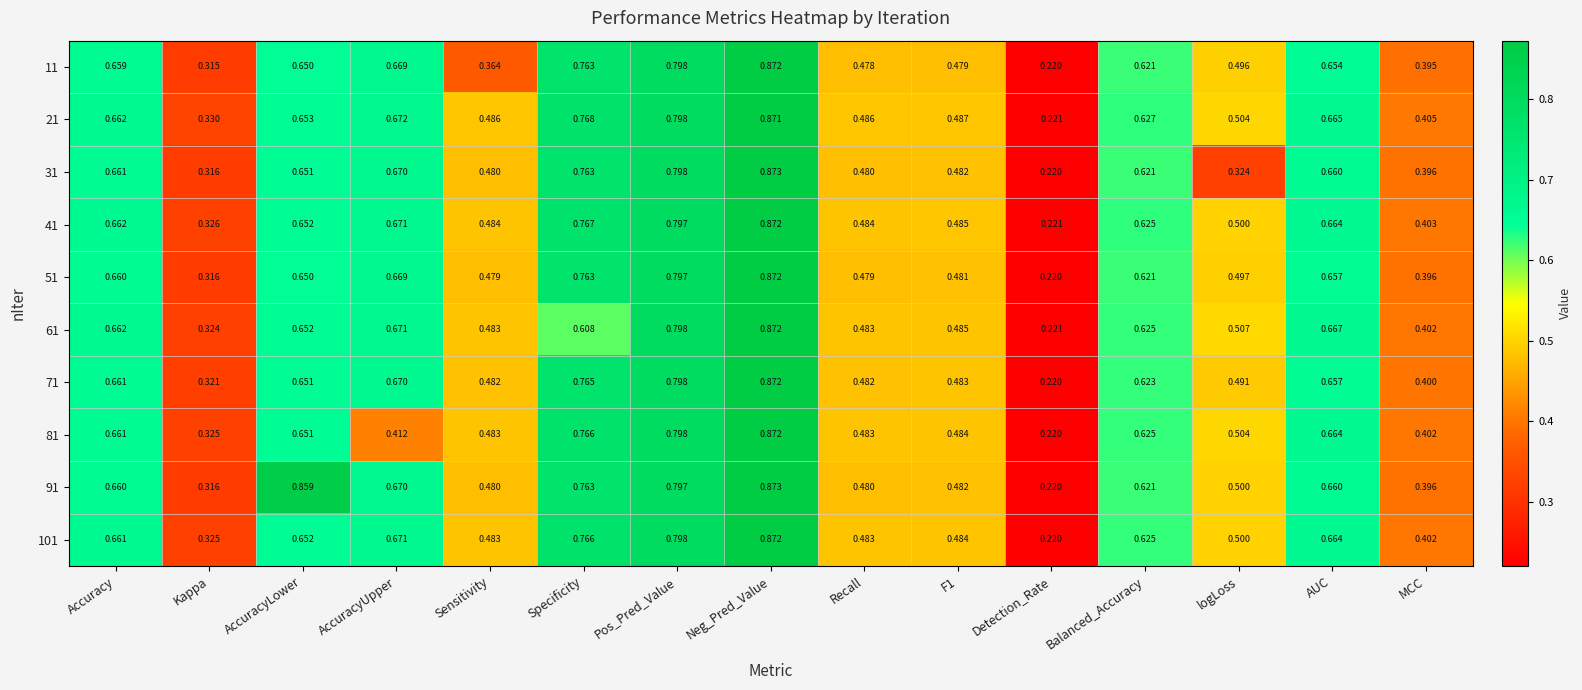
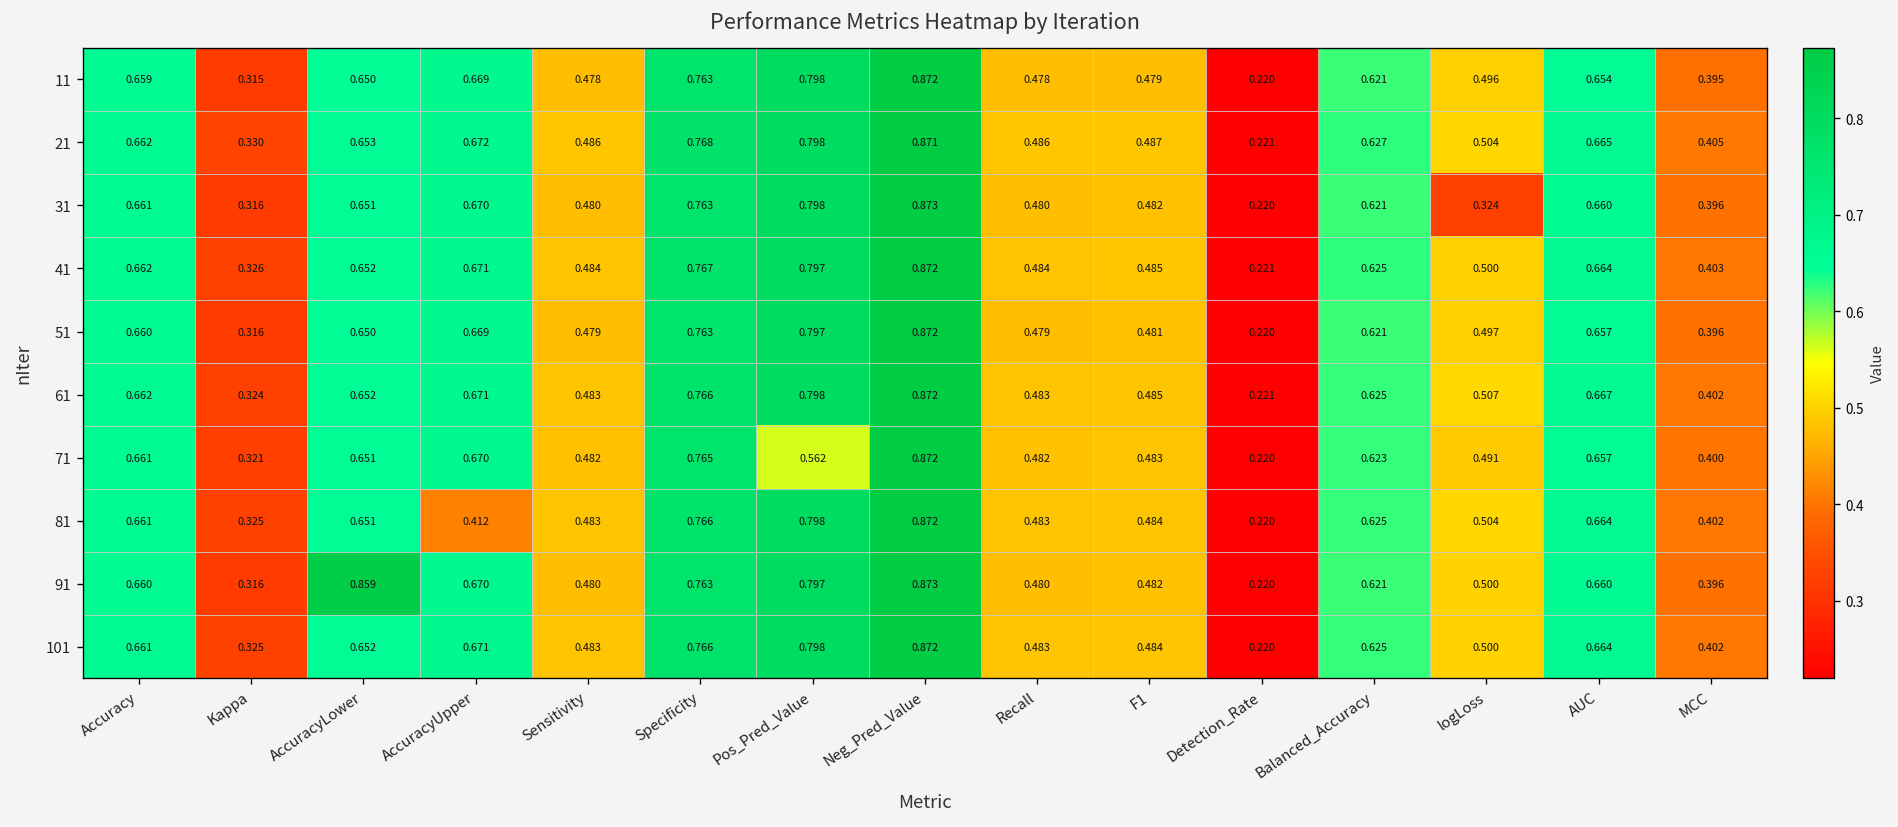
  {
    "11": {
      "Accuracy": 0.659,
      "Kappa": 0.315,
      "AccuracyLower": 0.650,
      "AccuracyUpper": 0.669,
-     "Sensitivity": 0.364,
+     "Sensitivity": 0.478,
      "Specificity": 0.763,
      "Pos_Pred_Value": 0.798,
      "Neg_Pred_Value": 0.872,
      "Recall": 0.478,
      "F1": 0.479,
      "Detection_Rate": 0.220,
      "Balanced_Accuracy": 0.621,
      "logLoss": 0.496,
      "AUC": 0.654,
      "MCC": 0.395
    },
    "21": {
      "Accuracy": 0.662,
      "Kappa": 0.330,
      "AccuracyLower": 0.653,
      "AccuracyUpper": 0.672,
      "Sensitivity": 0.486,
      "Specificity": 0.768,
      "Pos_Pred_Value": 0.798,
      "Neg_Pred_Value": 0.871,
      "Recall": 0.486,
      "F1": 0.487,
      "Detection_Rate": 0.221,
      "Balanced_Accuracy": 0.627,
      "logLoss": 0.504,
      "AUC": 0.665,
      "MCC": 0.405
    },
    "31": {
      "Accuracy": 0.661,
      "Kappa": 0.316,
      "AccuracyLower": 0.651,
      "AccuracyUpper": 0.670,
      "Sensitivity": 0.480,
      "Specificity": 0.763,
      "Pos_Pred_Value": 0.798,
      "Neg_Pred_Value": 0.873,
      "Recall": 0.480,
      "F1": 0.482,
      "Detection_Rate": 0.220,
      "Balanced_Accuracy": 0.621,
      "logLoss": 0.324,
      "AUC": 0.660,
      "MCC": 0.396
    },
    "41": {
      "Accuracy": 0.662,
      "Kappa": 0.326,
      "AccuracyLower": 0.652,
      "AccuracyUpper": 0.671,
      "Sensitivity": 0.484,
      "Specificity": 0.767,
      "Pos_Pred_Value": 0.797,
      "Neg_Pred_Value": 0.872,
      "Recall": 0.484,
      "F1": 0.485,
      "Detection_Rate": 0.221,
      "Balanced_Accuracy": 0.625,
      "logLoss": 0.500,
      "AUC": 0.664,
      "MCC": 0.403
    },
    "51": {
      "Accuracy": 0.660,
      "Kappa": 0.316,
      "AccuracyLower": 0.650,
      "AccuracyUpper": 0.669,
      "Sensitivity": 0.479,
      "Specificity": 0.763,
      "Pos_Pred_Value": 0.797,
      "Neg_Pred_Value": 0.872,
      "Recall": 0.479,
      "F1": 0.481,
      "Detection_Rate": 0.220,
      "Balanced_Accuracy": 0.621,
      "logLoss": 0.497,
      "AUC": 0.657,
      "MCC": 0.396
    },
    "61": {
      "Accuracy": 0.662,
      "Kappa": 0.324,
      "AccuracyLower": 0.652,
      "AccuracyUpper": 0.671,
      "Sensitivity": 0.483,
-     "Specificity": 0.608,
+     "Specificity": 0.766,
      "Pos_Pred_Value": 0.798,
      "Neg_Pred_Value": 0.872,
      "Recall": 0.483,
      "F1": 0.485,
      "Detection_Rate": 0.221,
      "Balanced_Accuracy": 0.625,
      "logLoss": 0.507,
      "AUC": 0.667,
      "MCC": 0.402
    },
    "71": {
      "Accuracy": 0.661,
      "Kappa": 0.321,
      "AccuracyLower": 0.651,
      "AccuracyUpper": 0.670,
      "Sensitivity": 0.482,
      "Specificity": 0.765,
-     "Pos_Pred_Value": 0.798,
+     "Pos_Pred_Value": 0.562,
      "Neg_Pred_Value": 0.872,
      "Recall": 0.482,
      "F1": 0.483,
      "Detection_Rate": 0.220,
      "Balanced_Accuracy": 0.623,
      "logLoss": 0.491,
      "AUC": 0.657,
      "MCC": 0.400
    },
    "81": {
      "Accuracy": 0.661,
      "Kappa": 0.325,
      "AccuracyLower": 0.651,
      "AccuracyUpper": 0.412,
      "Sensitivity": 0.483,
      "Specificity": 0.766,
      "Pos_Pred_Value": 0.798,
      "Neg_Pred_Value": 0.872,
      "Recall": 0.483,
      "F1": 0.484,
      "Detection_Rate": 0.220,
      "Balanced_Accuracy": 0.625,
      "logLoss": 0.504,
      "AUC": 0.664,
      "MCC": 0.402
    },
    "91": {
      "Accuracy": 0.660,
      "Kappa": 0.316,
      "AccuracyLower": 0.859,
      "AccuracyUpper": 0.670,
      "Sensitivity": 0.480,
      "Specificity": 0.763,
      "Pos_Pred_Value": 0.797,
      "Neg_Pred_Value": 0.873,
      "Recall": 0.480,
      "F1": 0.482,
      "Detection_Rate": 0.220,
      "Balanced_Accuracy": 0.621,
      "logLoss": 0.500,
      "AUC": 0.660,
      "MCC": 0.396
    },
    "101": {
      "Accuracy": 0.661,
      "Kappa": 0.325,
      "AccuracyLower": 0.652,
      "AccuracyUpper": 0.671,
      "Sensitivity": 0.483,
      "Specificity": 0.766,
      "Pos_Pred_Value": 0.798,
      "Neg_Pred_Value": 0.872,
      "Recall": 0.483,
      "F1": 0.484,
      "Detection_Rate": 0.220,
      "Balanced_Accuracy": 0.625,
      "logLoss": 0.500,
      "AUC": 0.664,
      "MCC": 0.402
    }
  }
